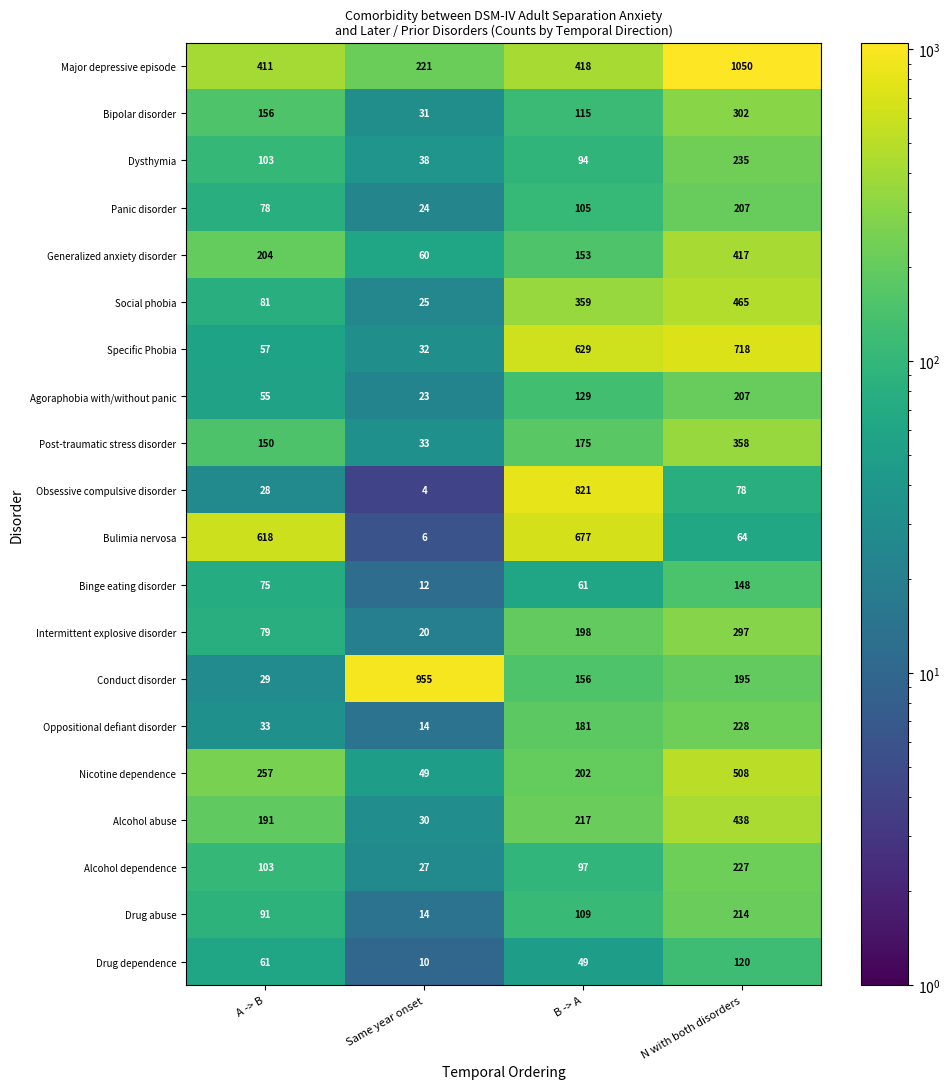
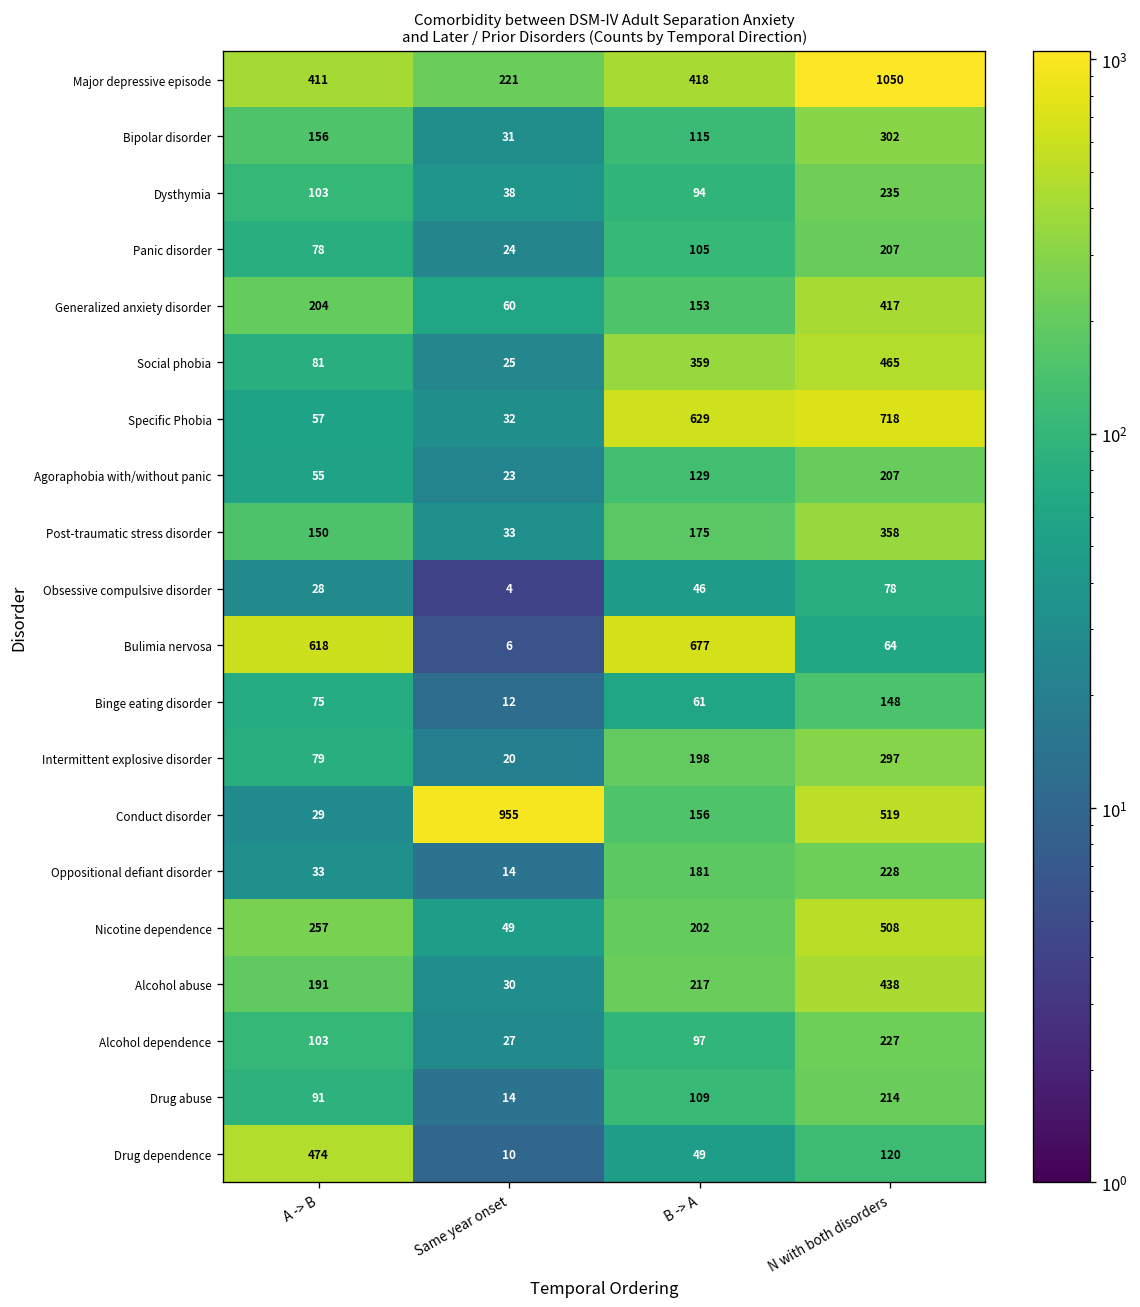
  {
    "Major depressive episode": {
      "A -> B": 411,
      "Same year onset": 221,
      "B -> A": 418,
      "N with both disorders": 1050
    },
    "Bipolar disorder": {
      "A -> B": 156,
      "Same year onset": 31,
      "B -> A": 115,
      "N with both disorders": 302
    },
    "Dysthymia": {
      "A -> B": 103,
      "Same year onset": 38,
      "B -> A": 94,
      "N with both disorders": 235
    },
    "Panic disorder": {
      "A -> B": 78,
      "Same year onset": 24,
      "B -> A": 105,
      "N with both disorders": 207
    },
    "Generalized anxiety disorder": {
      "A -> B": 204,
      "Same year onset": 60,
      "B -> A": 153,
      "N with both disorders": 417
    },
    "Social phobia": {
      "A -> B": 81,
      "Same year onset": 25,
      "B -> A": 359,
      "N with both disorders": 465
    },
    "Specific Phobia": {
      "A -> B": 57,
      "Same year onset": 32,
      "B -> A": 629,
      "N with both disorders": 718
    },
    "Agoraphobia with/without panic": {
      "A -> B": 55,
      "Same year onset": 23,
      "B -> A": 129,
      "N with both disorders": 207
    },
    "Post-traumatic stress disorder": {
      "A -> B": 150,
      "Same year onset": 33,
      "B -> A": 175,
      "N with both disorders": 358
    },
    "Obsessive compulsive disorder": {
      "A -> B": 28,
      "Same year onset": 4,
-     "B -> A": 821,
+     "B -> A": 46,
      "N with both disorders": 78
    },
    "Bulimia nervosa": {
      "A -> B": 618,
      "Same year onset": 6,
      "B -> A": 677,
      "N with both disorders": 64
    },
    "Binge eating disorder": {
      "A -> B": 75,
      "Same year onset": 12,
      "B -> A": 61,
      "N with both disorders": 148
    },
    "Intermittent explosive disorder": {
      "A -> B": 79,
      "Same year onset": 20,
      "B -> A": 198,
      "N with both disorders": 297
    },
    "Conduct disorder": {
      "A -> B": 29,
      "Same year onset": 955,
      "B -> A": 156,
-     "N with both disorders": 195
+     "N with both disorders": 519
    },
    "Oppositional defiant disorder": {
      "A -> B": 33,
      "Same year onset": 14,
      "B -> A": 181,
      "N with both disorders": 228
    },
    "Nicotine dependence": {
      "A -> B": 257,
      "Same year onset": 49,
      "B -> A": 202,
      "N with both disorders": 508
    },
    "Alcohol abuse": {
      "A -> B": 191,
      "Same year onset": 30,
      "B -> A": 217,
      "N with both disorders": 438
    },
    "Alcohol dependence": {
      "A -> B": 103,
      "Same year onset": 27,
      "B -> A": 97,
      "N with both disorders": 227
    },
    "Drug abuse": {
      "A -> B": 91,
      "Same year onset": 14,
      "B -> A": 109,
      "N with both disorders": 214
    },
    "Drug dependence": {
-     "A -> B": 61,
+     "A -> B": 474,
      "Same year onset": 10,
      "B -> A": 49,
      "N with both disorders": 120
    }
  }
